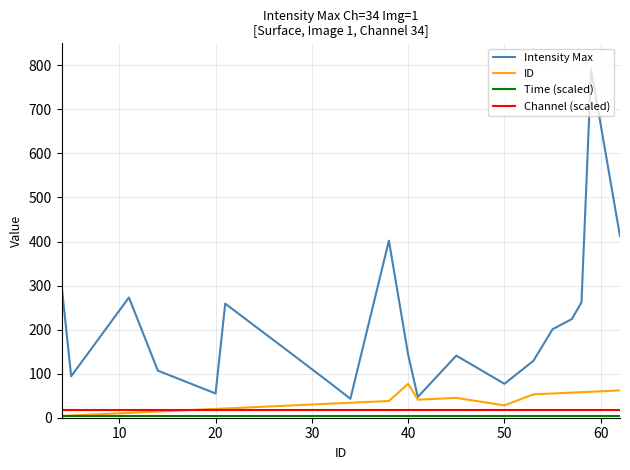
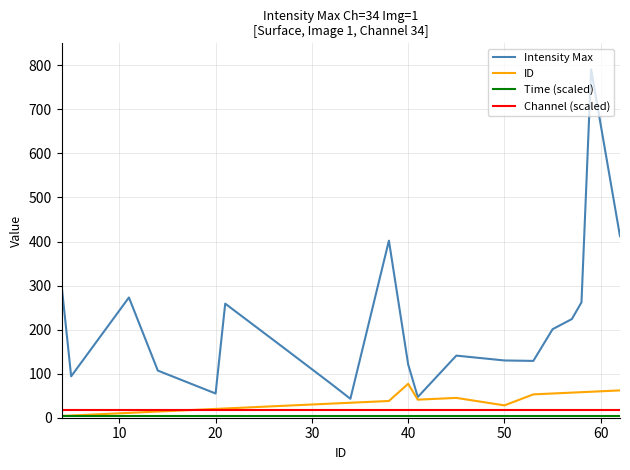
  {
    "Intensity Max": {
      "20": 60,
-     "40": 140,
-     "50": 80
+     "40": 120,
+     "50": 130
    },
    "ID": {
      "40": 80,
      "50": 30
    },
    "Time (scaled)": {
      "20": 0,
      "40": 0,
      "50": 0
    },
    "Channel (scaled)": {
      "40": 20,
      "50": 20
    }
  }
